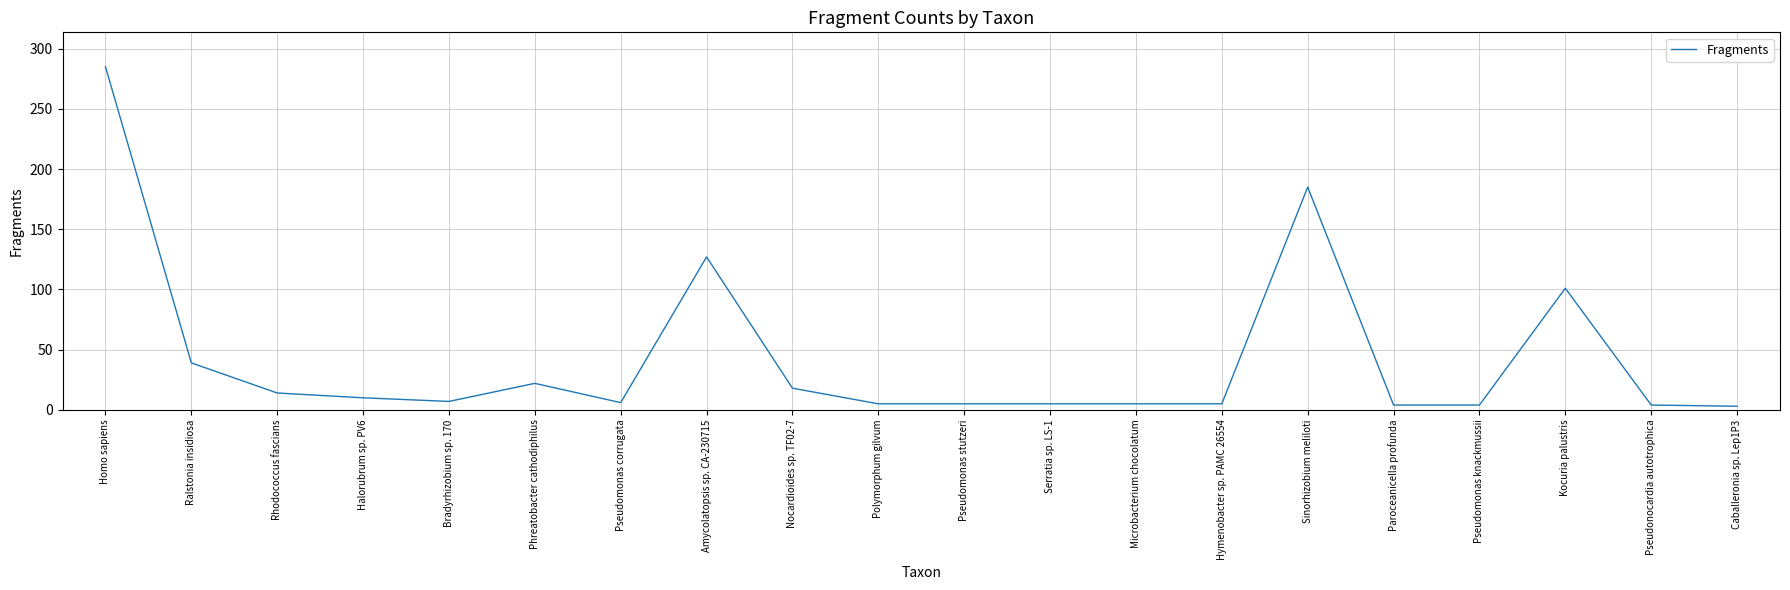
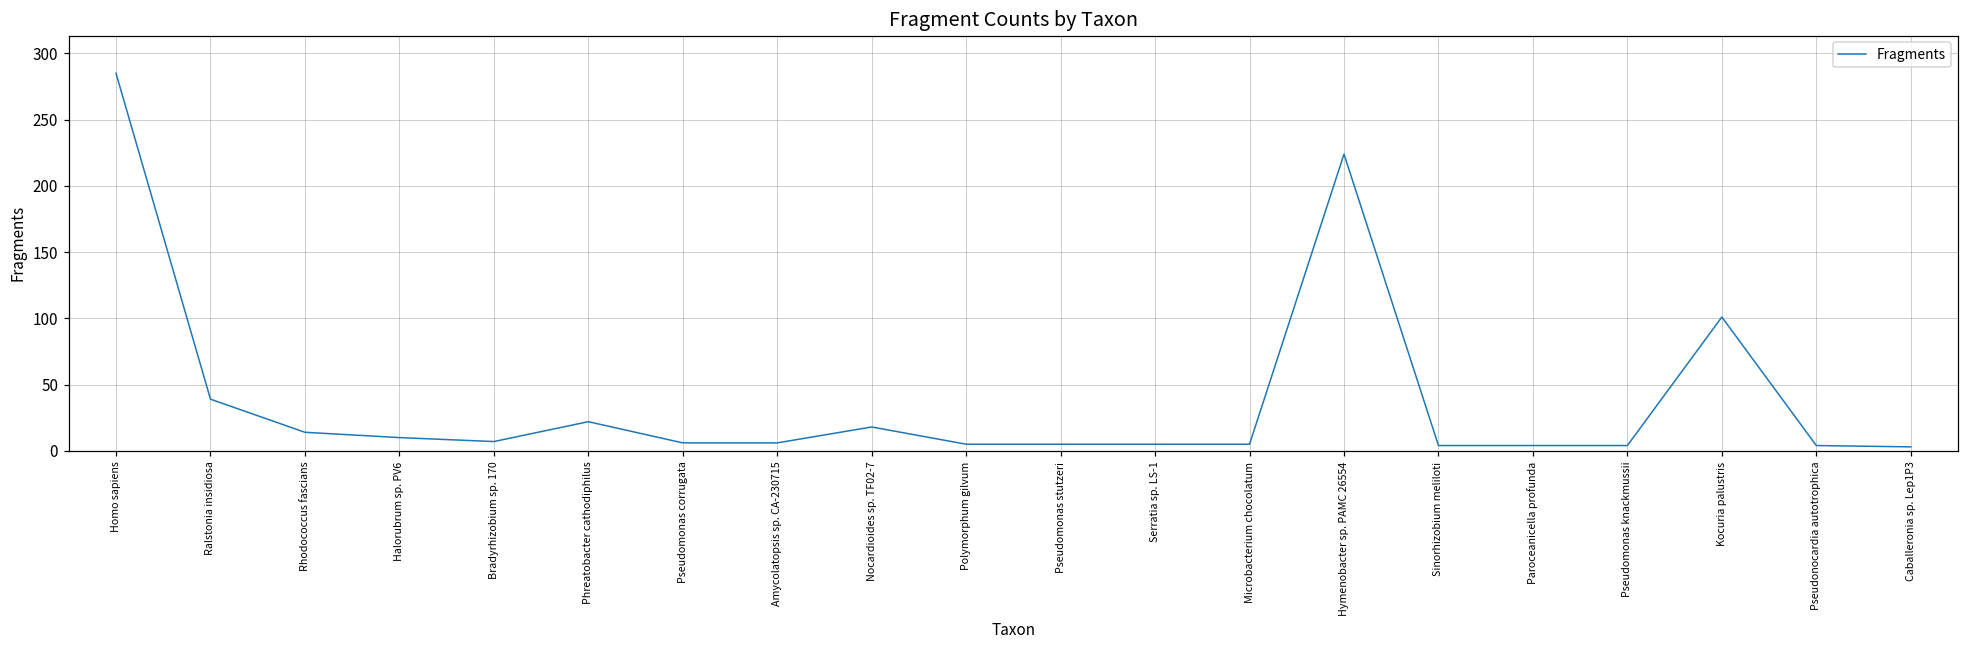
  {
    "Homo sapiens": 285,
    "Ralstonia insidiosa": 39,
    "Rhodococcus fascians": 14,
    "Halorubrum sp. PV6": 10,
    "Bradyrhizobium sp. 170": 7,
    "Phreatobacter cathodiphilus": 22,
    "Pseudomonas corrugata": 6,
-   "Amycolatopsis sp. CA-230715": 127,
+   "Amycolatopsis sp. CA-230715": 6,
    "Nocardioides sp. TF02-7": 18,
    "Polymorphum gilvum": 5,
    "Pseudomonas stutzeri": 5,
    "Serratia sp. LS-1": 5,
    "Microbacterium chocolatum": 5,
-   "Hymenobacter sp. PAMC 26554": 5,
-   "Sinorhizobium meliloti": 185,
+   "Hymenobacter sp. PAMC 26554": 224,
+   "Sinorhizobium meliloti": 4,
    "Paroceanicella profunda": 4,
    "Pseudomonas knackmussii": 4,
    "Kocuria palustris": 101,
    "Pseudonocardia autotrophica": 4,
    "Caballeronia sp. Lep1P3": 3
  }
